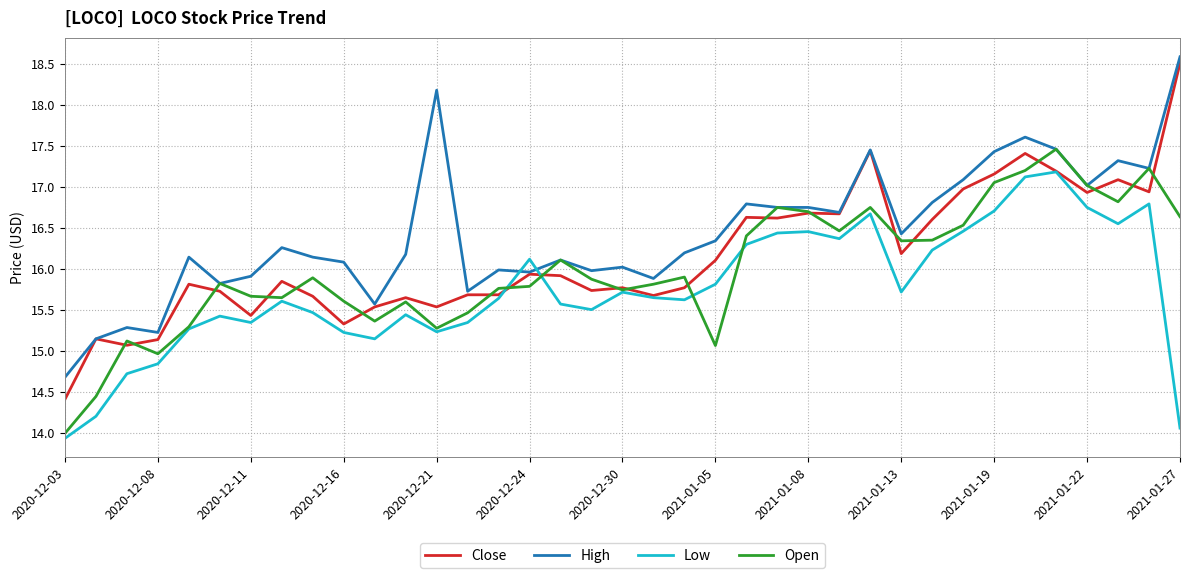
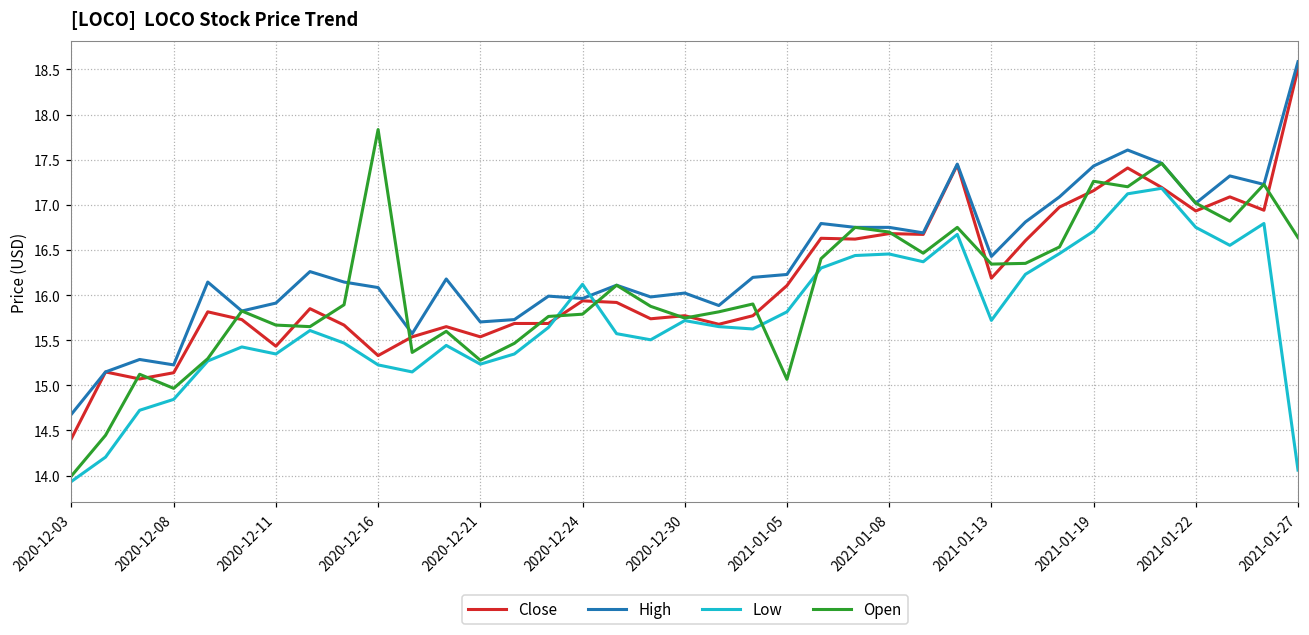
  {
    "Close": {
      "2020-12-03": 14.4,
      "2020-12-08": 15.1,
      "2020-12-11": 15.4,
      "2020-12-16": 15.3,
      "2020-12-21": 15.5,
      "2021-01-05": 16.1,
      "2021-01-13": 16.2,
      "2021-01-19": 17.2,
      "2021-01-22": 16.9,
      "2021-01-27": 18.5
    },
    "High": {
      "2020-12-03": 14.7,
      "2020-12-08": 15.2,
      "2020-12-11": 15.9,
      "2020-12-16": 16.1,
-     "2020-12-21": 18.2,
+     "2020-12-21": 15.7,
      "2020-12-30": 16.0,
-     "2021-01-05": 16.3,
+     "2021-01-05": 16.2,
      "2021-01-08": 16.8,
      "2021-01-13": 16.4,
      "2021-01-19": 17.4,
      "2021-01-27": 18.6
    },
    "Low": {
      "2020-12-03": 13.9,
      "2020-12-08": 14.8,
      "2020-12-11": 15.3,
      "2020-12-16": 15.2,
      "2020-12-21": 15.2,
      "2020-12-24": 16.1,
      "2021-01-05": 15.8,
      "2021-01-08": 16.5,
      "2021-01-13": 15.7,
      "2021-01-19": 16.7,
      "2021-01-22": 16.8,
      "2021-01-27": 14.1
    },
    "Open": {
      "2020-12-03": 14.0,
      "2020-12-08": 15.0,
      "2020-12-11": 15.7,
-     "2020-12-16": 15.6,
+     "2020-12-16": 17.8,
      "2020-12-21": 15.3,
      "2020-12-24": 15.8,
      "2021-01-05": 15.1,
      "2021-01-13": 16.3,
-     "2021-01-19": 17.1,
+     "2021-01-19": 17.3,
      "2021-01-27": 16.6
    }
  }
